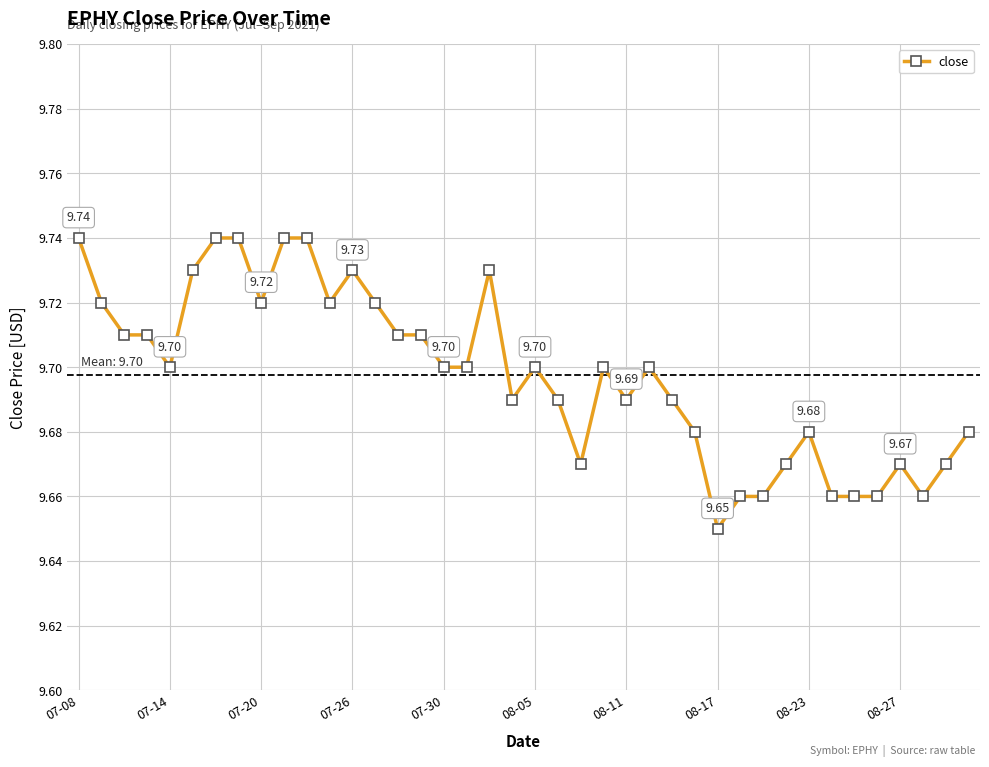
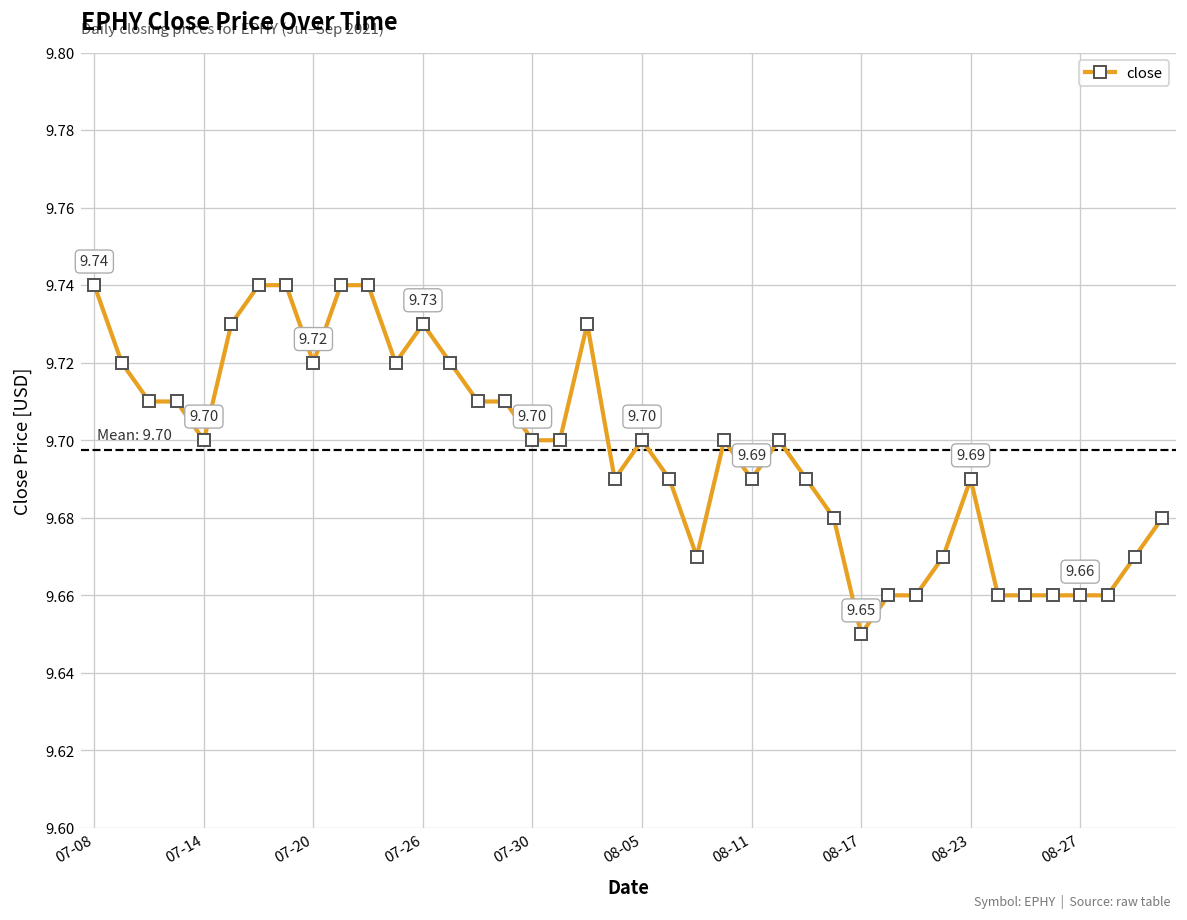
  {
-   "08-23": 9.68,
-   "08-27": 9.67
+   "08-23": 9.69,
+   "08-27": 9.66
  }
